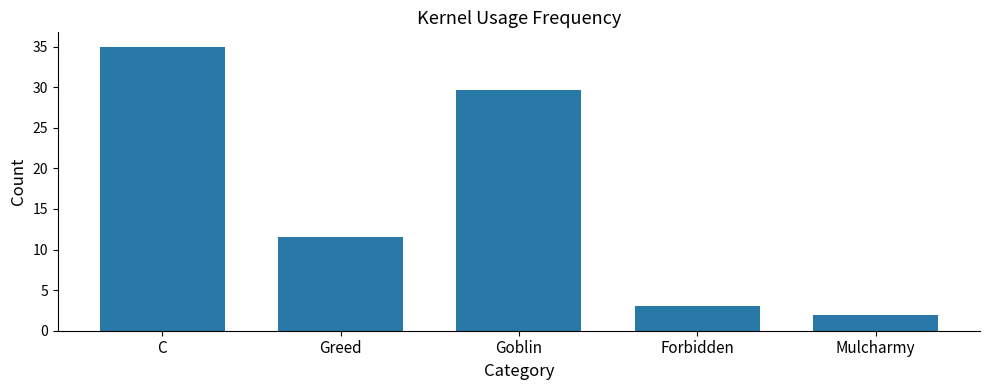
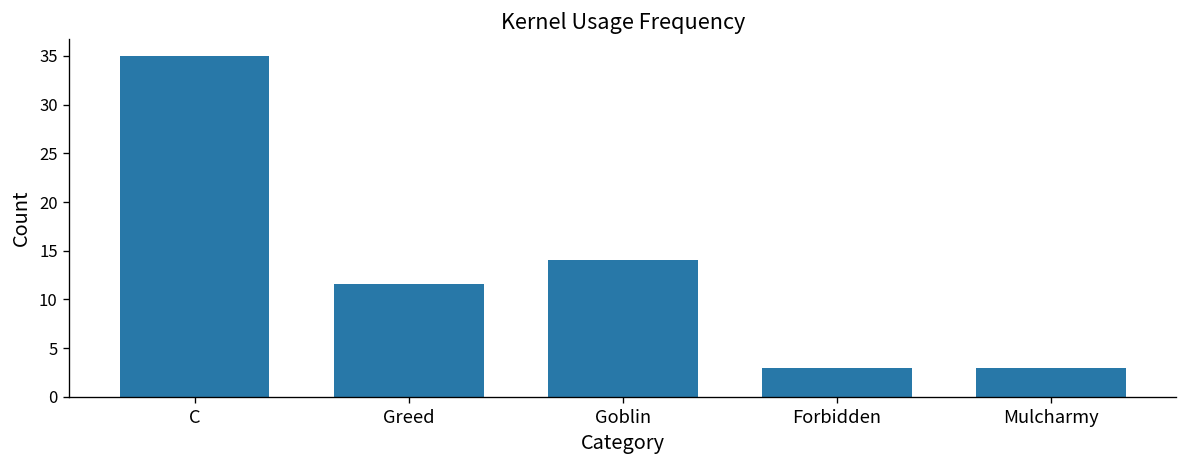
  {
    "C": 35,
    "Greed": 12,
-   "Goblin": 30,
+   "Goblin": 14,
    "Forbidden": 3,
-   "Mulcharmy": 2
+   "Mulcharmy": 3
  }
